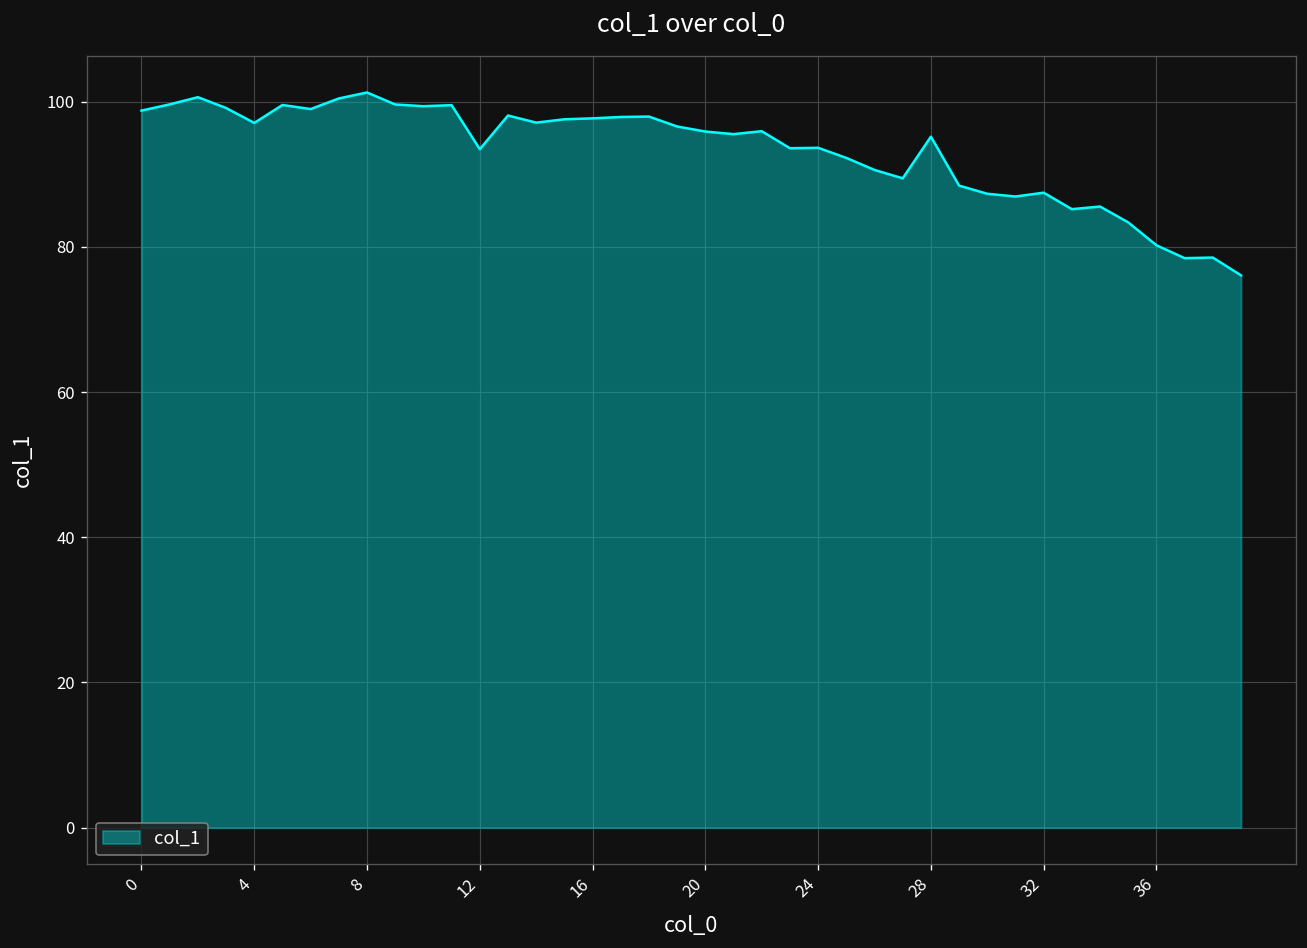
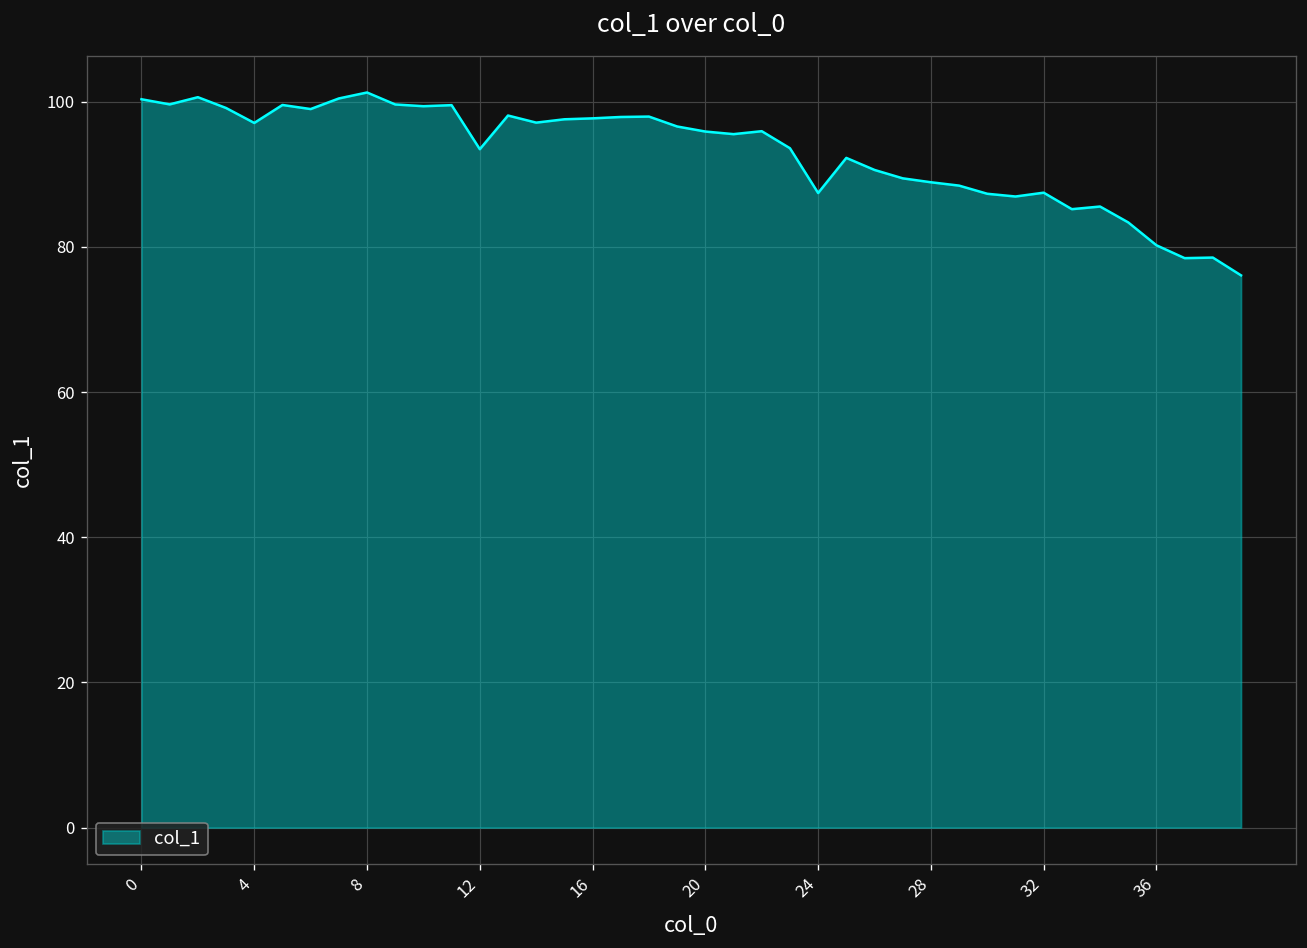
  {
-   "0": 99,
+   "0": 100,
    "4": 97,
    "8": 101,
    "12": 93,
    "16": 98,
    "20": 96,
-   "24": 94,
-   "28": 95,
+   "24": 87,
+   "28": 89,
    "32": 87,
    "36": 80
  }
